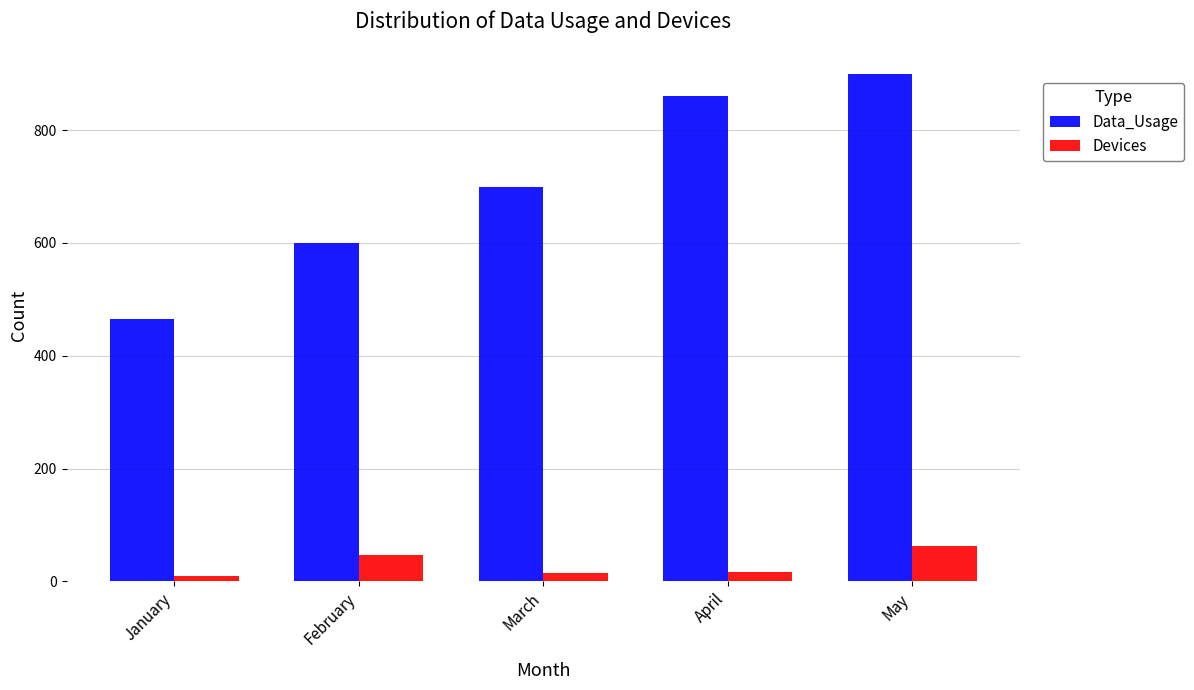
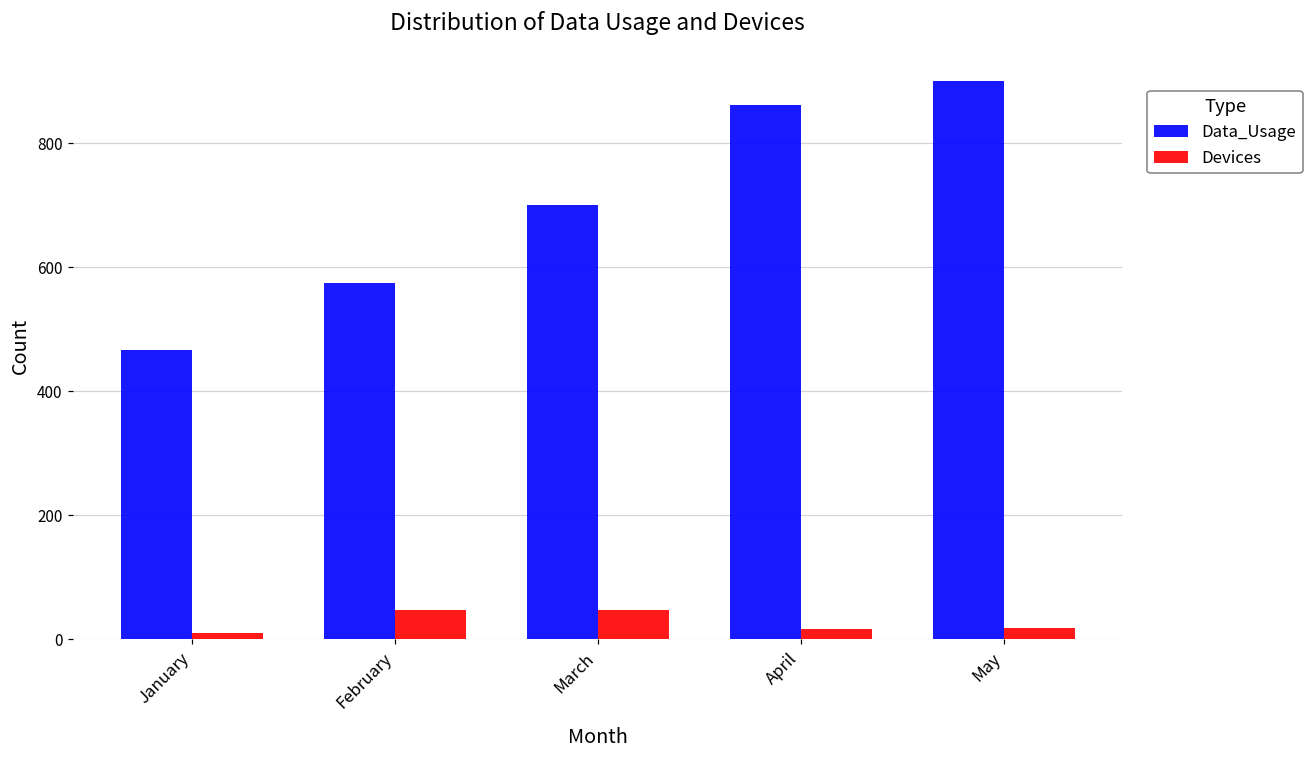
  {
    "Data_Usage": {
      "January": 470,
-     "February": 600,
+     "February": 580,
      "March": 700,
      "April": 860,
      "May": 900
    },
    "Devices": {
      "January": 10,
      "February": 50,
-     "March": 20,
+     "March": 50,
      "April": 20,
-     "May": 60
+     "May": 20
    }
  }
